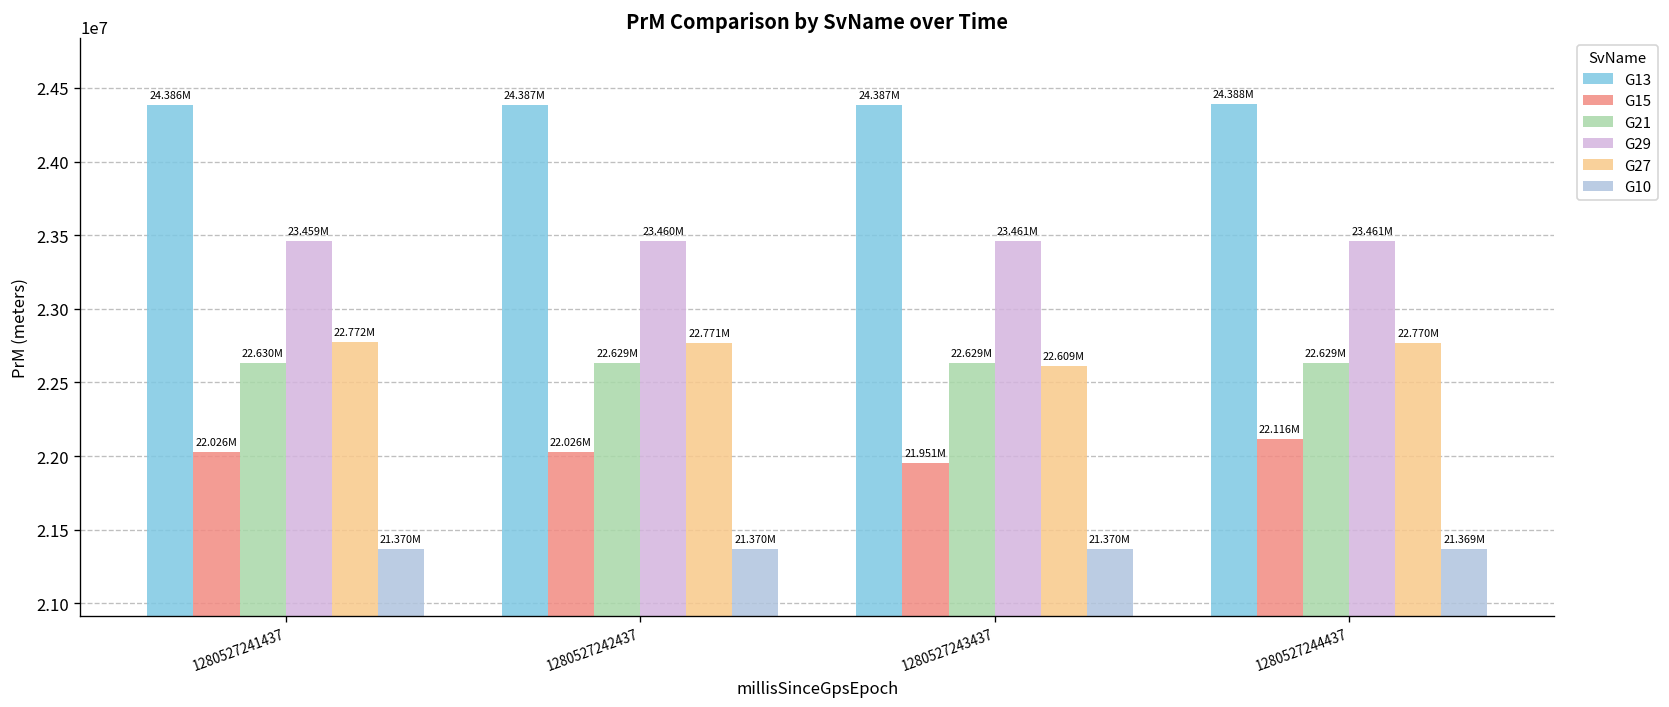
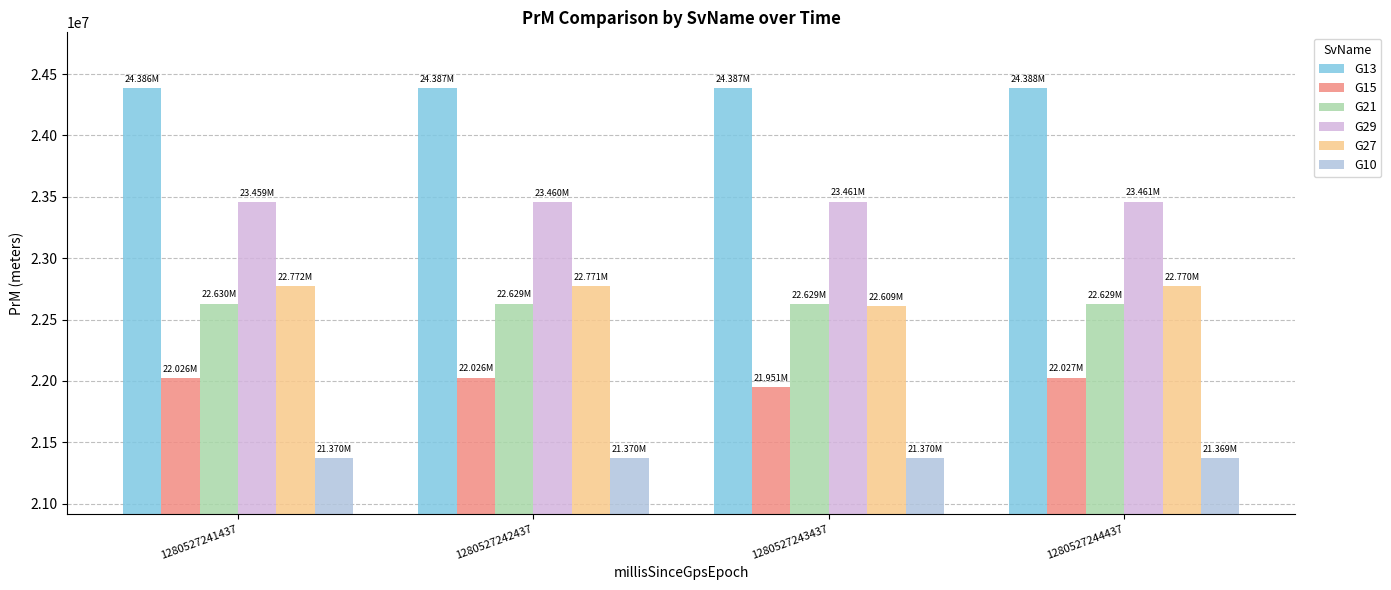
  {
    "G15": {
      "1280527241437": "22.026M",
      "1280527242437": "22.026M",
      "1280527243437": "21.951M",
-     "1280527244437": "22.116M"
+     "1280527244437": "22.027M"
    },
    "G27": {
      "1280527241437": "22.772M",
      "1280527242437": "22.771M",
      "1280527243437": "22.609M",
      "1280527244437": "22.770M"
    }
  }
